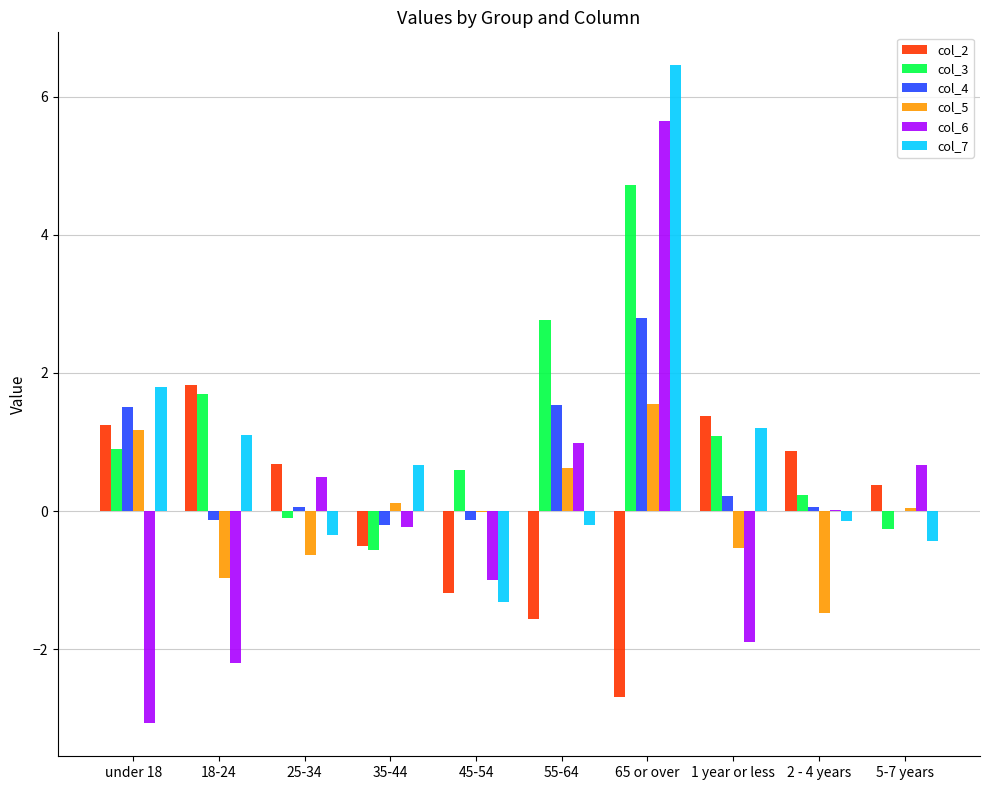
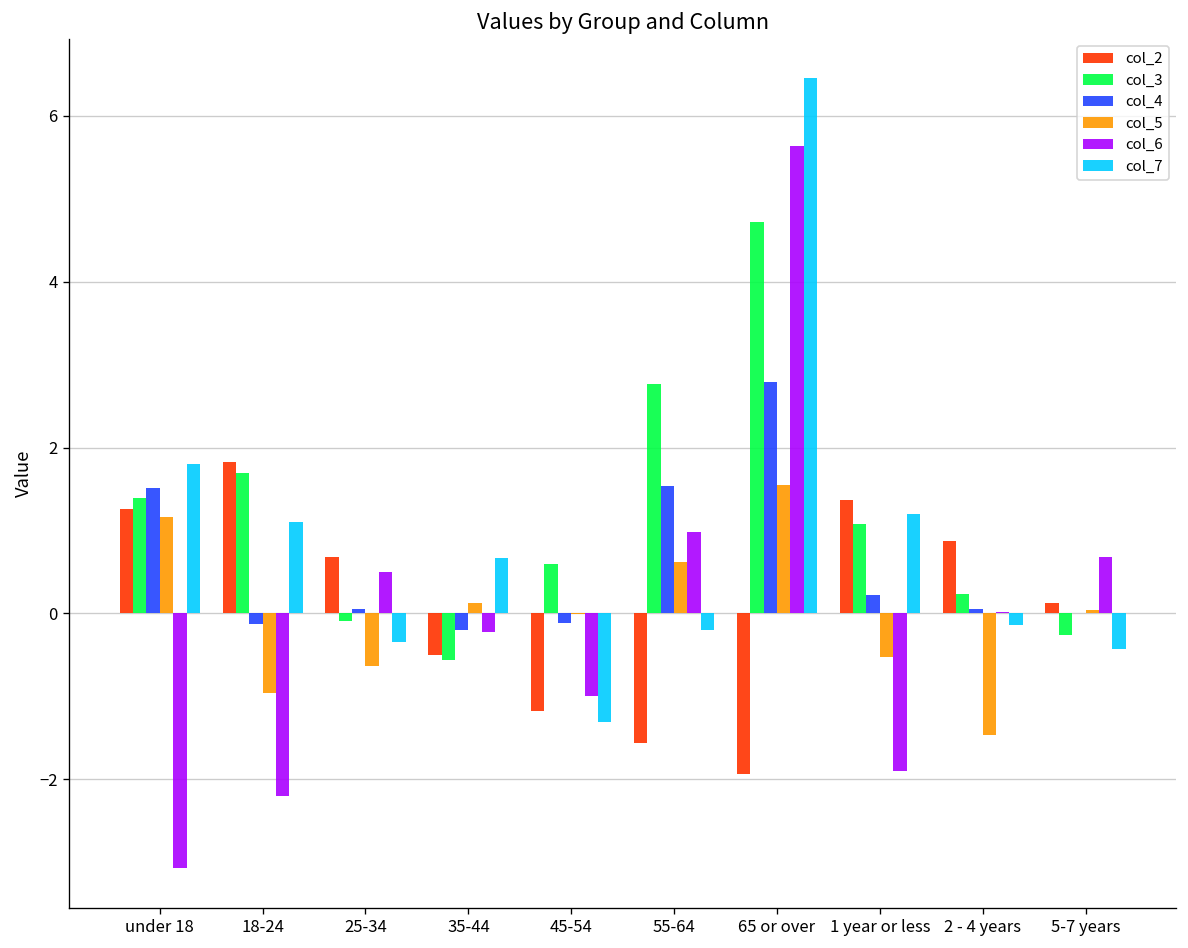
  {
    "col_2": {
      "under 18": 1.3,
      "18-24": 1.8,
      "25-34": 0.7,
      "35-44": -0.5,
      "45-54": -1.2,
      "55-64": -1.6,
-     "65 or over": -2.7,
+     "65 or over": -1.9,
      "1 year or less": 1.4,
      "2 - 4 years": 0.9,
-     "5-7 years": 0.4
+     "5-7 years": 0.1
    },
    "col_3": {
-     "under 18": 0.9,
+     "under 18": 1.4,
      "18-24": 1.7,
      "25-34": -0.1,
      "35-44": -0.6,
      "45-54": 0.6,
      "55-64": 2.8,
      "65 or over": 4.7,
      "1 year or less": 1.1,
      "2 - 4 years": 0.2,
      "5-7 years": -0.3
    },
    "col_4": {
      "under 18": 1.5,
      "18-24": -0.1,
      "25-34": 0.1,
      "35-44": -0.2,
      "45-54": -0.1,
      "55-64": 1.5,
      "65 or over": 2.8,
      "1 year or less": 0.2,
      "2 - 4 years": 0.1
    },
    "col_5": {
      "under 18": 1.2,
      "18-24": -1.0,
      "25-34": -0.6,
      "35-44": 0.1,
      "55-64": 0.6,
      "65 or over": 1.5,
      "1 year or less": -0.5,
      "2 - 4 years": -1.5,
      "5-7 years": 0.0
    },
    "col_6": {
      "under 18": -3.1,
      "18-24": -2.2,
      "25-34": 0.5,
      "35-44": -0.2,
      "45-54": -1.0,
      "55-64": 1.0,
      "65 or over": 5.6,
      "1 year or less": -1.9,
      "5-7 years": 0.7
    },
    "col_7": {
      "under 18": 1.8,
      "18-24": 1.1,
      "25-34": -0.3,
      "35-44": 0.7,
      "45-54": -1.3,
      "55-64": -0.2,
      "65 or over": 6.5,
      "1 year or less": 1.2,
      "2 - 4 years": -0.1,
      "5-7 years": -0.4
    }
  }
